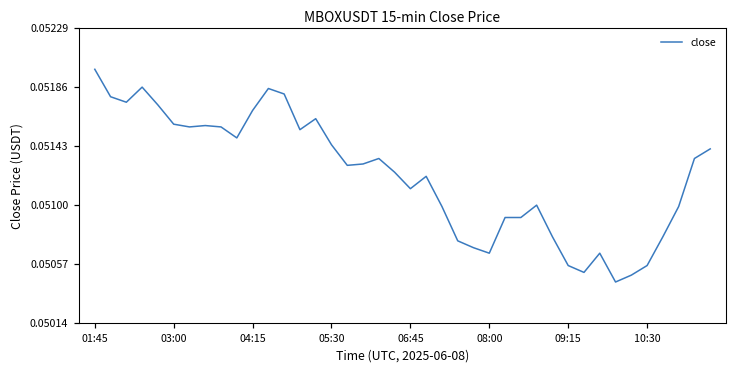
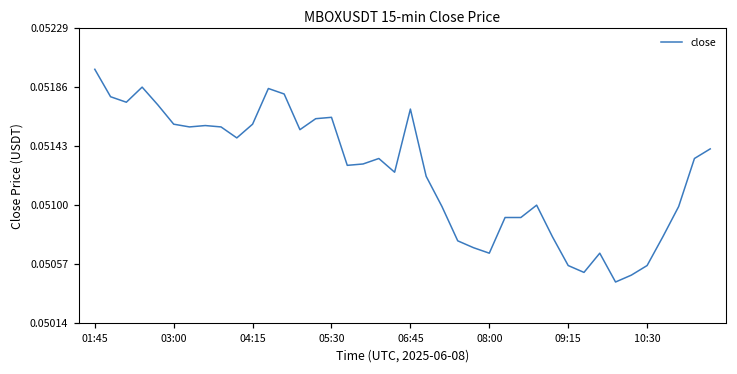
  {
    "01:45": 0.05199,
    "03:00": 0.05159,
-   "04:15": 0.05169,
-   "05:30": 0.05144,
-   "06:45": 0.05112,
+   "04:15": 0.05159,
+   "05:30": 0.05164,
+   "06:45": 0.05170,
    "08:00": 0.05065,
    "09:15": 0.05056,
    "10:30": 0.05056
  }
